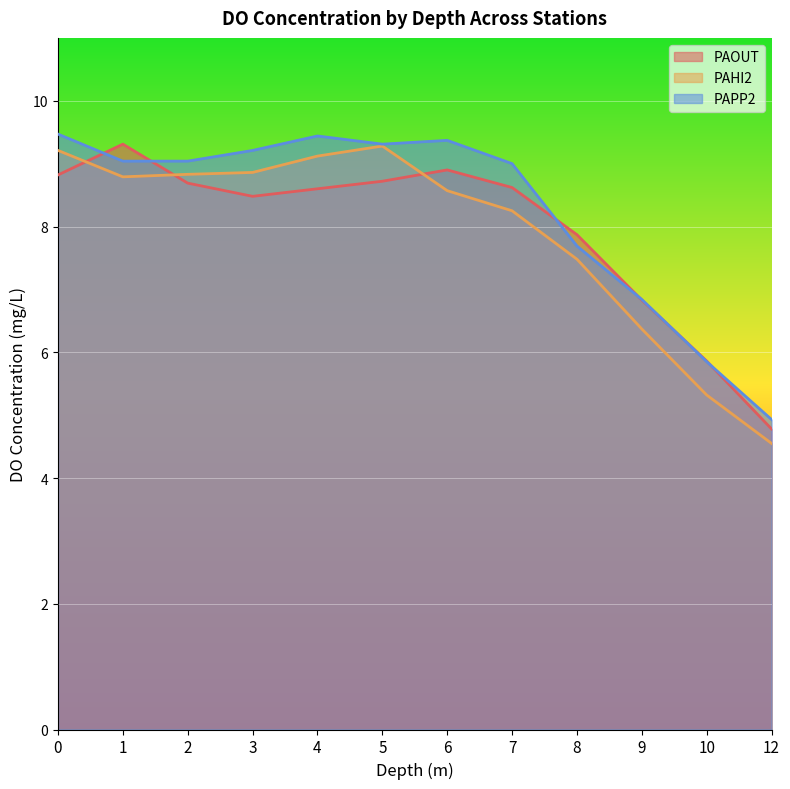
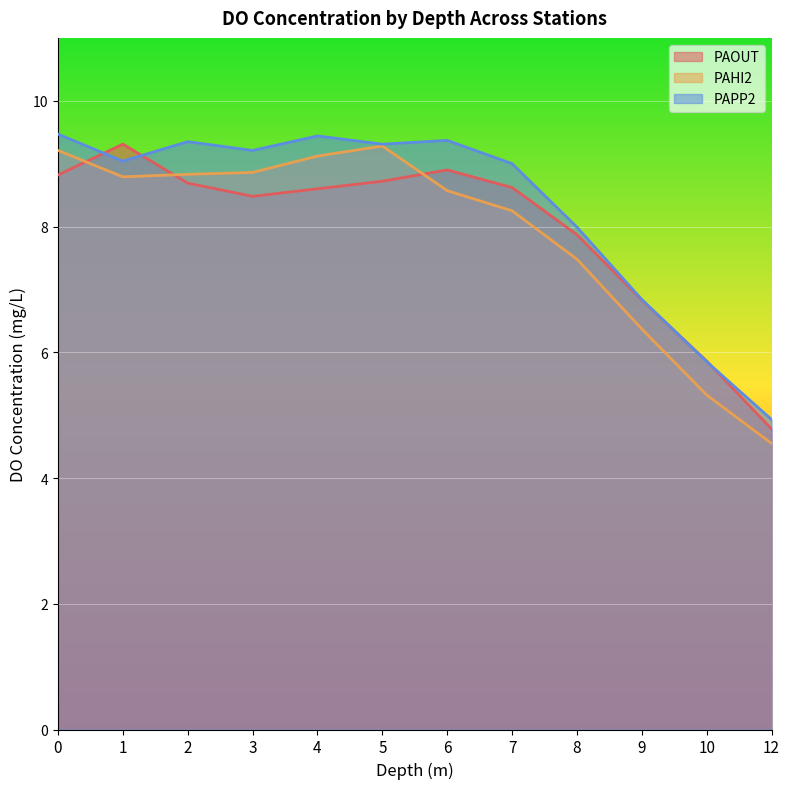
  {
    "PAPP2": {
      "0": 9.5,
      "1": 9.0,
-     "2": 9.0,
+     "2": 9.4,
      "3": 9.2,
      "4": 9.4,
      "6": 9.4,
      "7": 9.0,
-     "8": 7.7,
+     "8": 8.0,
      "12": 4.9
    }
  }
